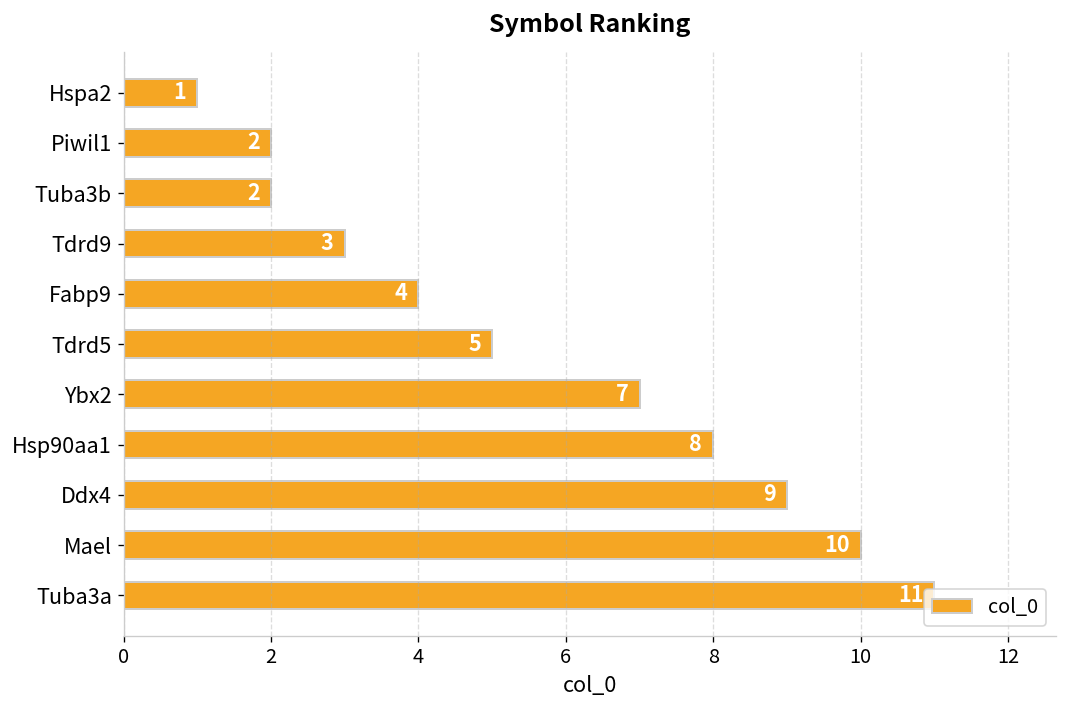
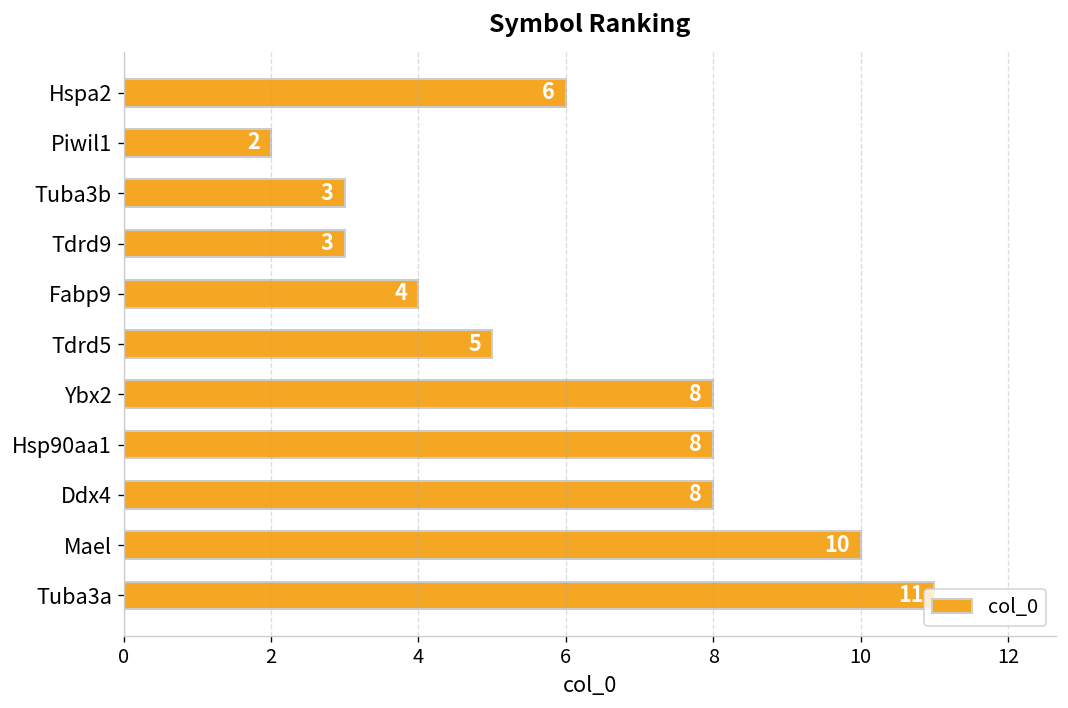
  {
-   "Hspa2": 1,
+   "Hspa2": 6,
    "Piwil1": 2,
-   "Tuba3b": 2,
+   "Tuba3b": 3,
    "Tdrd9": 3,
    "Fabp9": 4,
    "Tdrd5": 5,
-   "Ybx2": 7,
+   "Ybx2": 8,
    "Hsp90aa1": 8,
-   "Ddx4": 9,
+   "Ddx4": 8,
    "Mael": 10
  }
